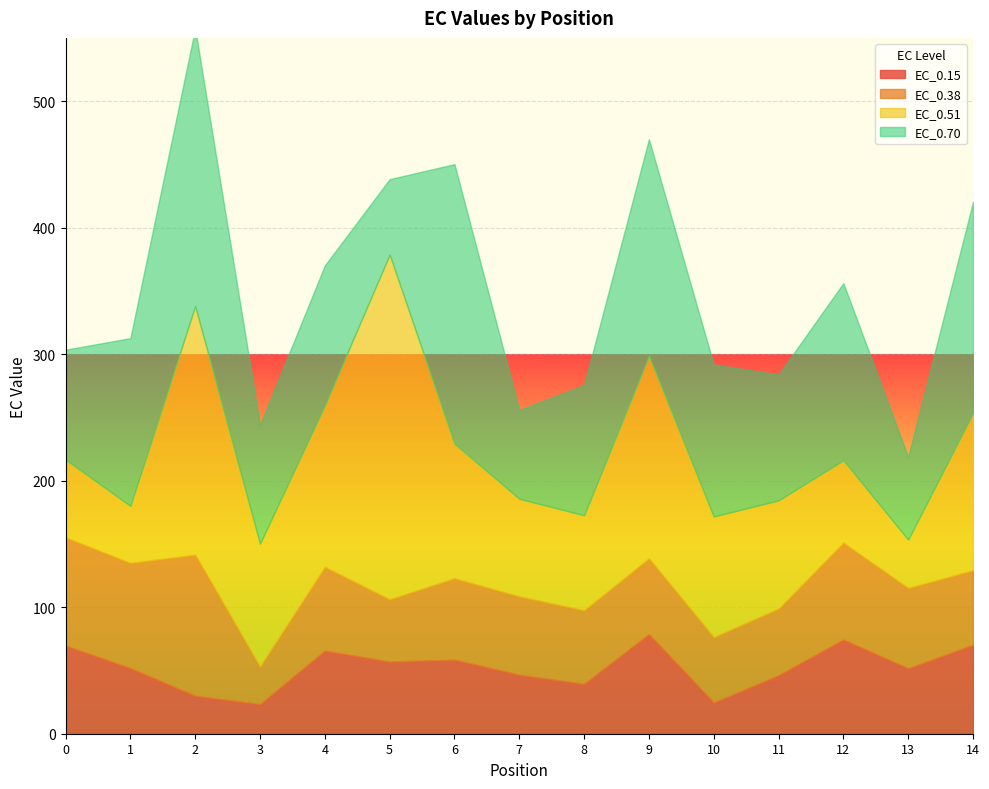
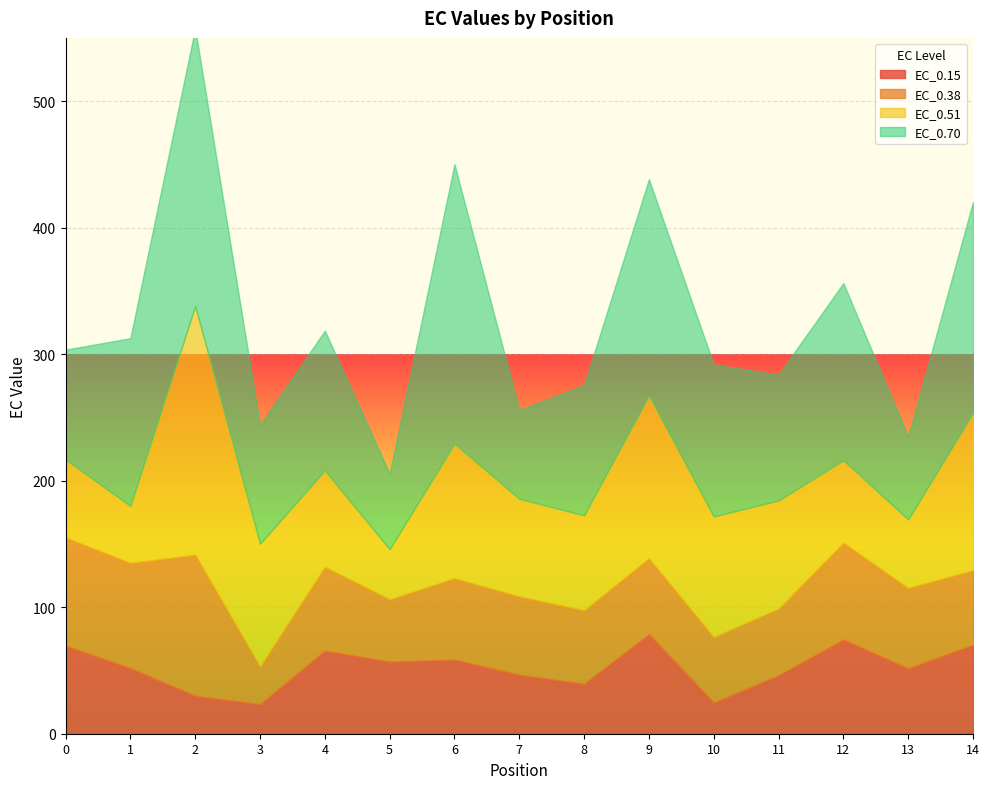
  {
    "EC_0.51": {
      "0": 62,
      "1": 45,
      "2": 197,
      "3": 97,
-     "4": 128,
-     "5": 272,
+     "4": 76,
+     "5": 40,
      "6": 106,
      "7": 77,
      "8": 75,
-     "9": 160,
+     "9": 129,
      "10": 95,
      "11": 86,
      "12": 65,
-     "13": 38,
+     "13": 54,
      "14": 124
    },
    "EC_0.70": {
      "0": 87,
      "1": 133,
      "3": 94,
      "4": 111,
      "5": 60,
      "6": 221,
      "7": 70,
      "8": 103,
      "9": 171,
      "10": 120,
      "11": 99,
      "12": 140,
      "13": 65,
      "14": 167
    }
  }
